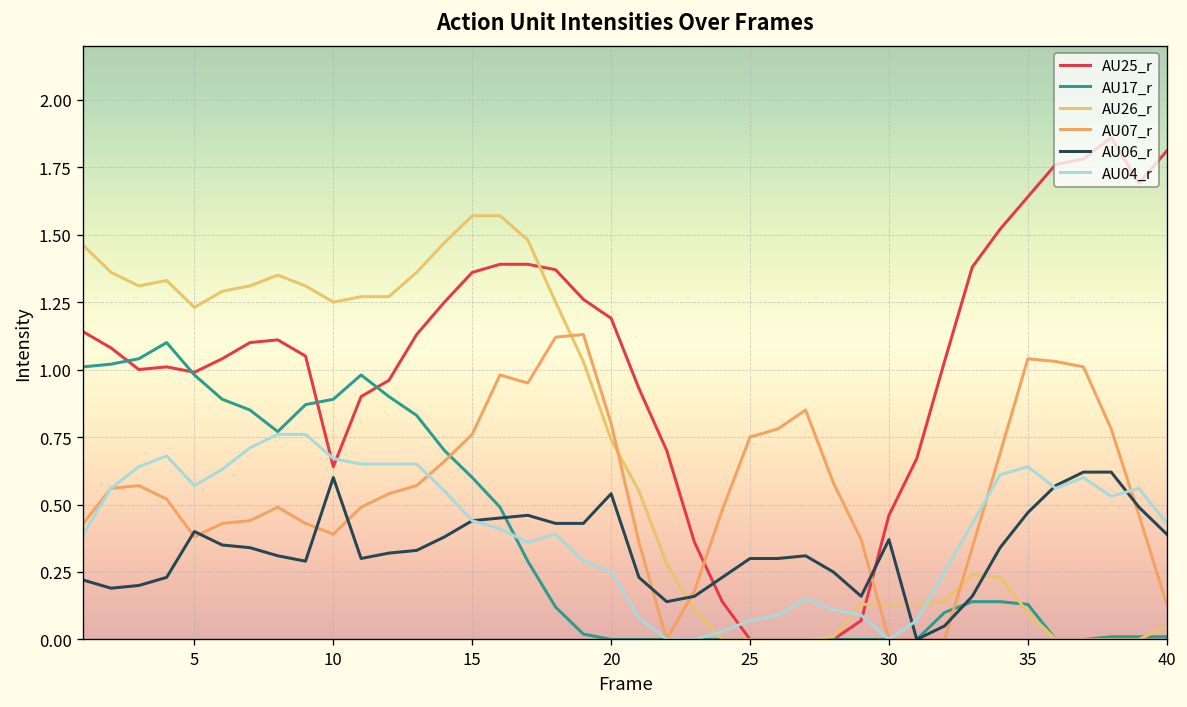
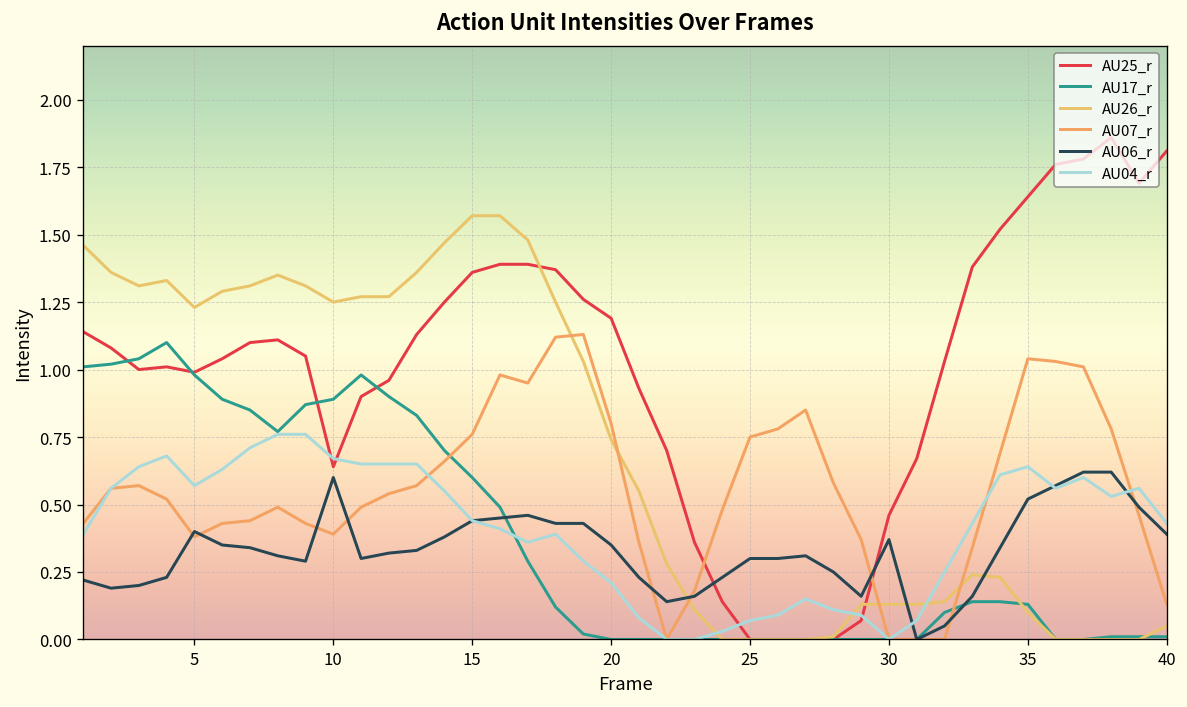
  {
    "AU25_r": {
      "10": 0.64,
      "15": 1.36,
      "20": 1.19,
      "30": 0.46,
      "35": 1.64,
      "40": 1.81
    },
    "AU17_r": {
      "10": 0.89,
      "15": 0.60,
      "20": 0.00,
      "35": 0.13,
      "40": 0.01
    },
    "AU06_r": {
      "5": 0.40,
      "10": 0.60,
-     "20": 0.54,
+     "20": 0.35,
      "25": 0.30,
      "30": 0.37,
-     "35": 0.47,
+     "35": 0.52,
      "40": 0.39
    },
    "AU04_r": {
      "5": 0.57,
      "10": 0.67,
-     "20": 0.25,
+     "20": 0.21,
      "25": 0.07,
      "35": 0.64,
      "40": 0.43
    }
  }
